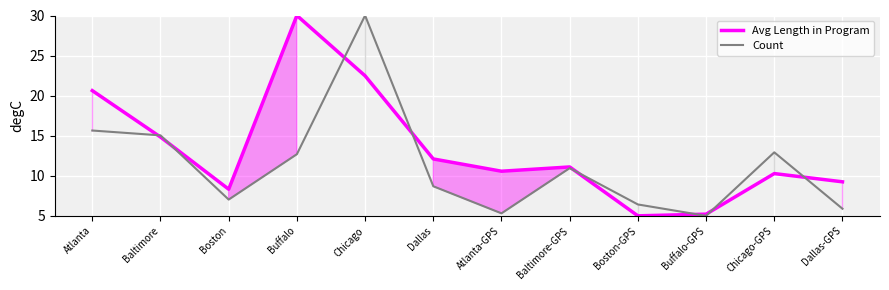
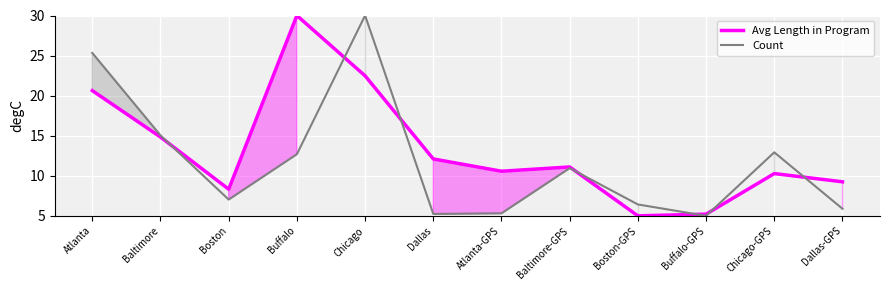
  {
    "Avg Length in Program": {
      "Atlanta": 21,
      "Boston": 8,
      "Buffalo": 30,
      "Chicago": 22,
      "Dallas": 12,
      "Atlanta-GPS": 11,
      "Boston-GPS": 5,
      "Chicago-GPS": 10,
      "Dallas-GPS": 9
    },
    "Count": {
-     "Atlanta": 16,
+     "Atlanta": 25,
      "Boston": 7,
      "Buffalo": 13,
      "Chicago": 30,
-     "Dallas": 9,
+     "Dallas": 5,
      "Atlanta-GPS": 5,
      "Boston-GPS": 6,
      "Chicago-GPS": 13,
      "Dallas-GPS": 6
    }
  }
